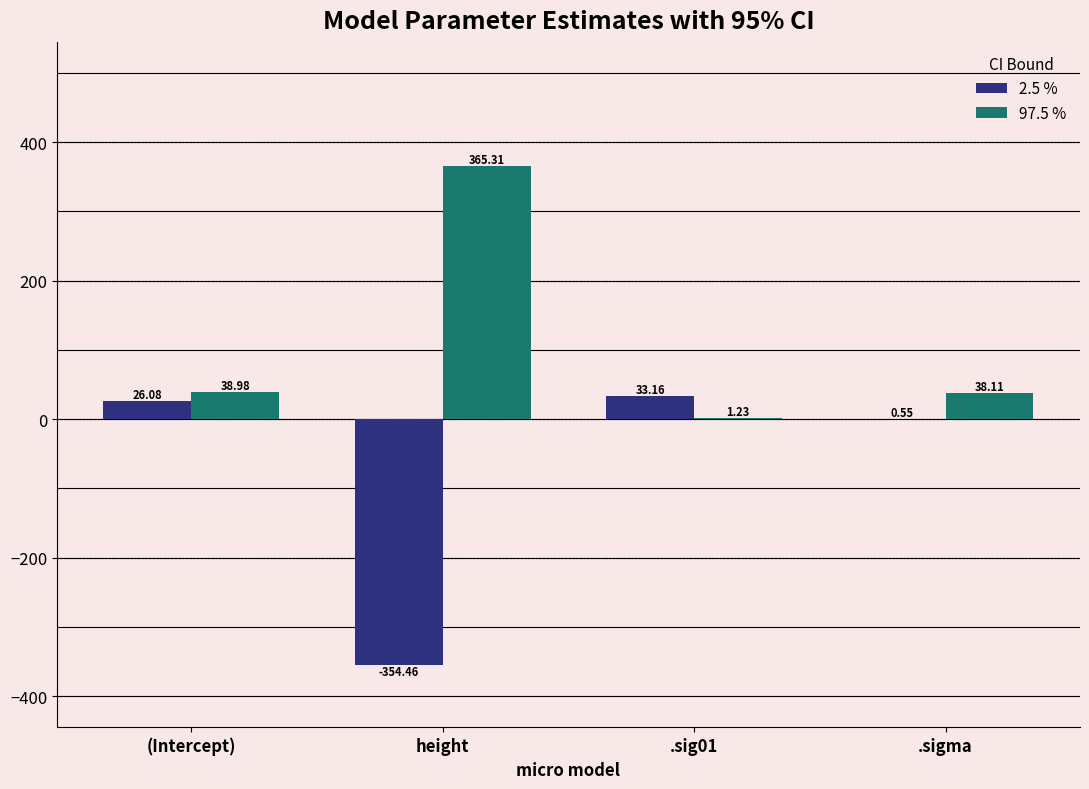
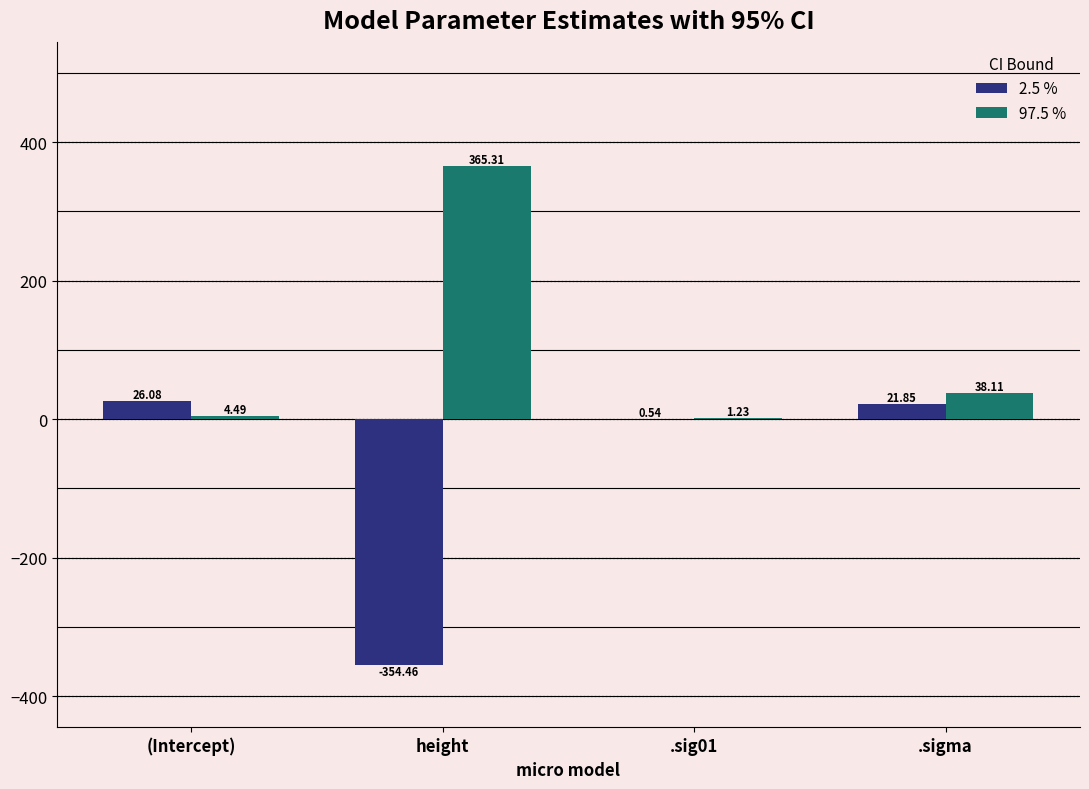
  {
    "2.5 %": {
      "(Intercept)": 26.08,
      "height": -354.46,
-     ".sig01": 33.16,
-     ".sigma": 0.55
+     ".sig01": 0.54,
+     ".sigma": 21.85
    },
    "97.5 %": {
-     "(Intercept)": 38.98,
+     "(Intercept)": 4.49,
      "height": 365.31,
      ".sig01": 1.23,
      ".sigma": 38.11
    }
  }
